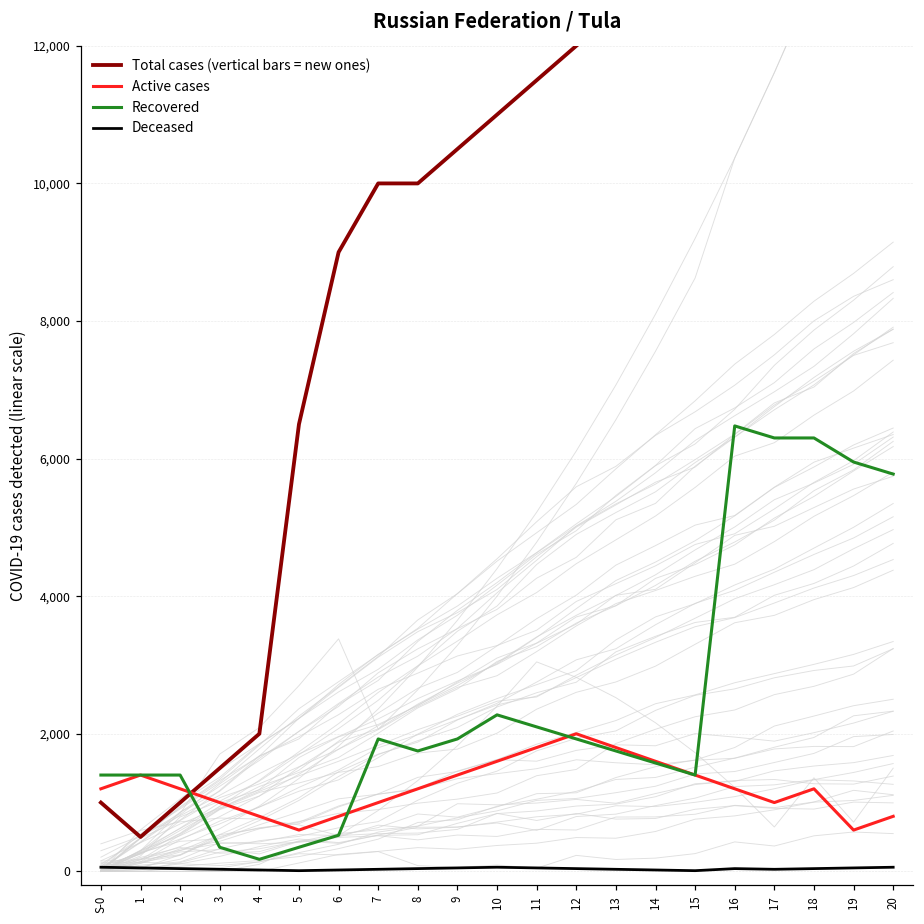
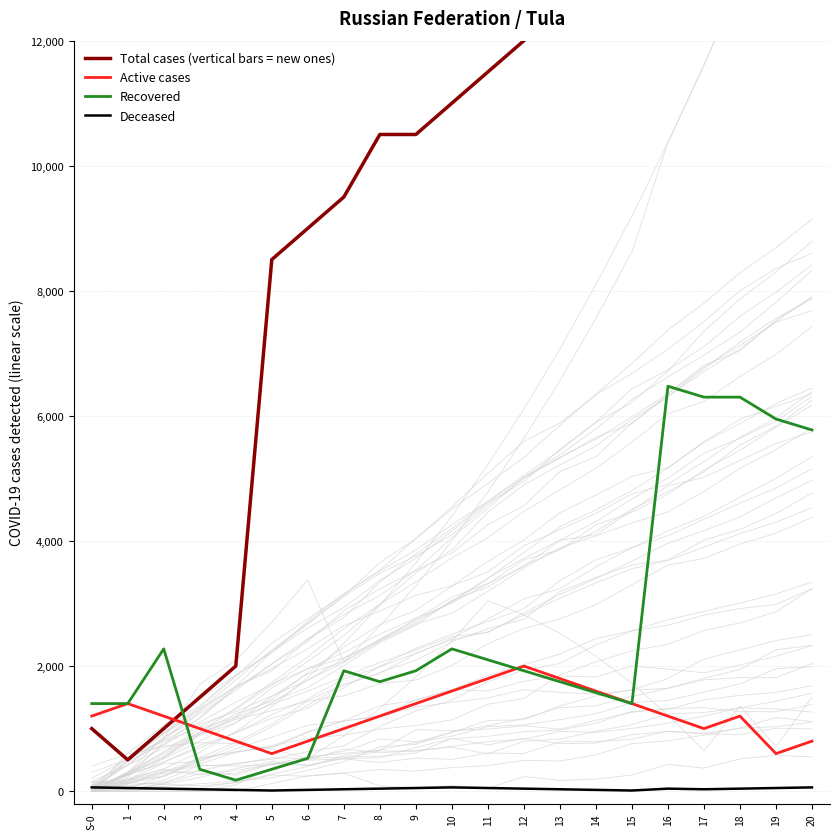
  {
    "Total cases (vertical bars = new ones)": {
      "S-0": "1,000",
      "4": "2,000",
-     "5": "6,500",
+     "5": "8,500",
      "6": "9,000",
-     "7": "10,000",
-     "8": "10,000",
+     "7": "9,500",
+     "8": "10,500",
      "9": "10,500",
      "10": "11,000",
      "11": "11,500",
      "12": "12,000"
    },
    "Active cases": {
      "S-0": "1,200",
      "2": "1,200",
      "5": "600",
      "6": "800",
      "7": "1,000",
      "9": "1,400",
      "11": "1,800",
      "17": "1,000",
      "18": "1,200",
      "20": "800"
    },
    "Recovered": {
      "S-0": "1,400",
-     "2": "1,400",
+     "2": "2,300",
      "7": "1,900",
      "9": "1,900",
      "10": "2,300",
      "11": "2,100",
      "13": "1,800",
      "16": "6,500",
      "17": "6,300",
      "18": "6,300"
    },
    "Deceased": {
      "5": "0",
      "6": "0",
      "7": "0",
      "8": "0",
      "12": "0",
      "13": "0",
      "14": "0",
      "15": "0",
      "16": "0",
      "17": "0",
      "18": "0",
      "19": "100",
      "20": "100"
    }
  }
